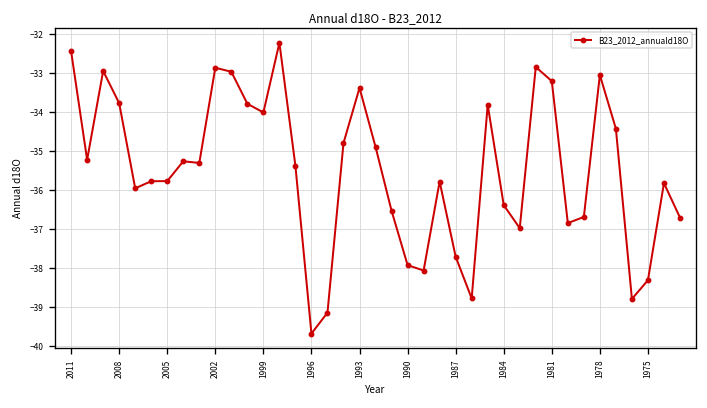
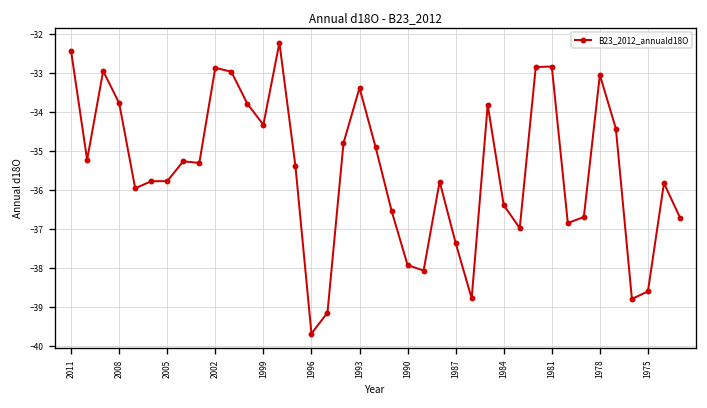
  {
    "2011": -32.4,
    "2008": -33.8,
    "2005": -35.8,
    "2002": -32.9,
-   "1999": -34.0,
+   "1999": -34.3,
    "1996": -39.7,
    "1993": -33.4,
    "1990": -37.9,
-   "1987": -37.7,
+   "1987": -37.4,
    "1984": -36.4,
-   "1981": -33.2,
+   "1981": -32.8,
    "1978": -33.0,
-   "1975": -38.3
+   "1975": -38.6
  }
